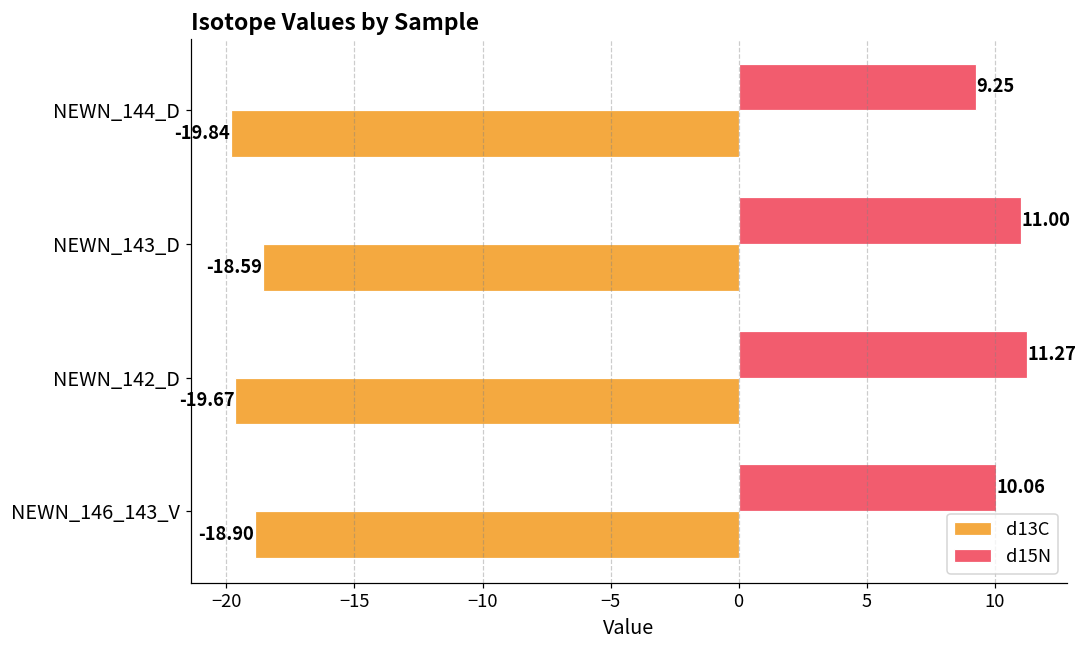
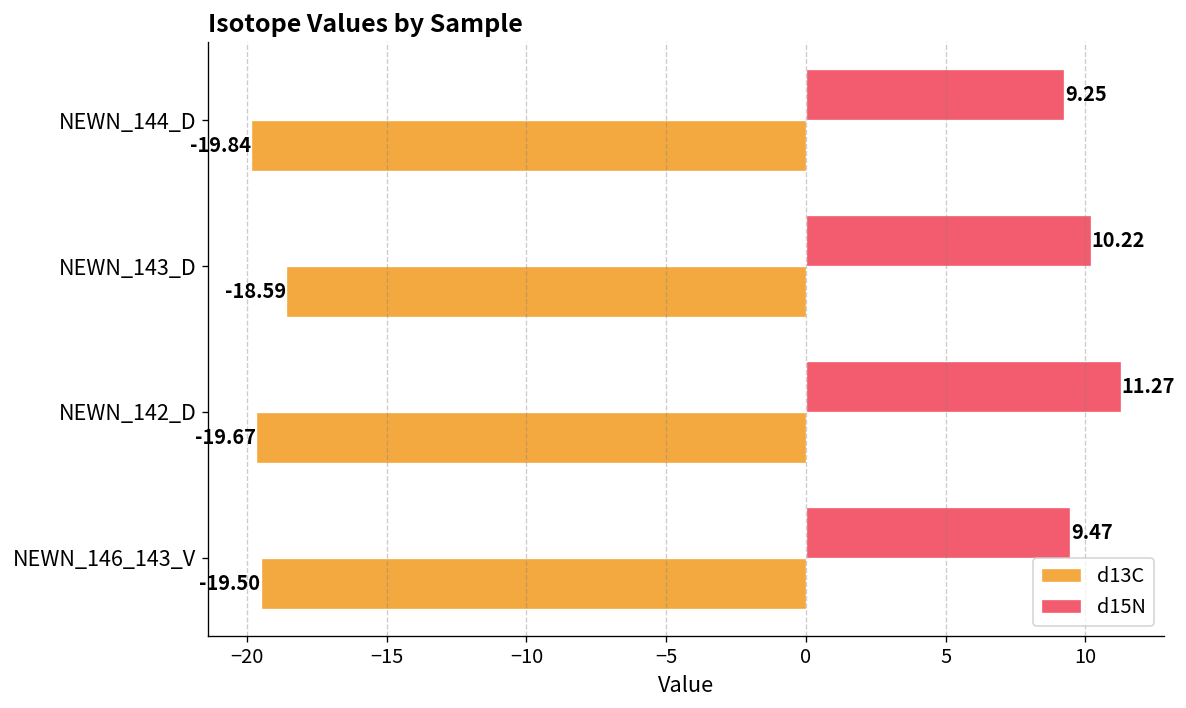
  {
    "d13C": {
      "NEWN_144_D": -19.84,
      "NEWN_143_D": -18.59,
      "NEWN_142_D": -19.67,
-     "NEWN_146_143_V": -18.90
+     "NEWN_146_143_V": -19.50
    },
    "d15N": {
      "NEWN_144_D": 9.25,
-     "NEWN_143_D": 11.00,
+     "NEWN_143_D": 10.22,
      "NEWN_142_D": 11.27,
-     "NEWN_146_143_V": 10.06
+     "NEWN_146_143_V": 9.47
    }
  }
